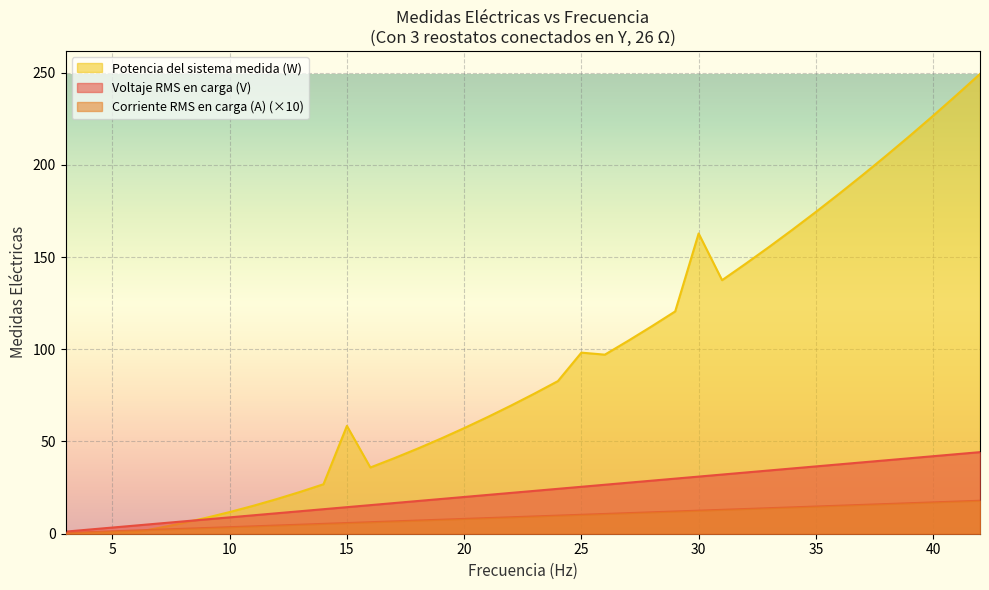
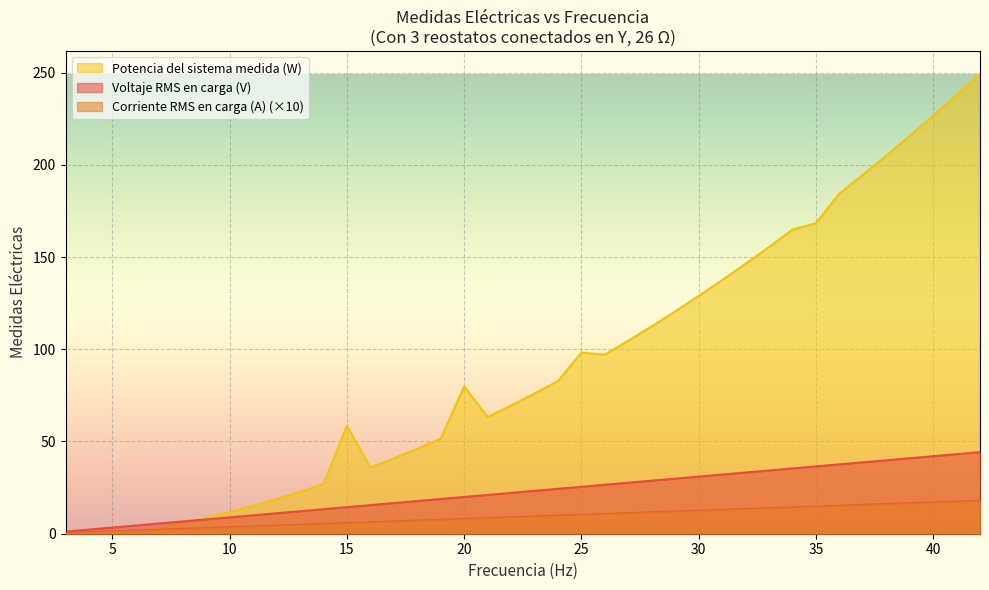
  {
    "Potencia del sistema medida (W)": {
      "10": 12,
      "15": 58,
-     "20": 57,
+     "20": 80,
      "25": 98,
-     "30": 163,
-     "35": 174,
+     "30": 129,
+     "35": 168,
      "40": 227
    }
  }
